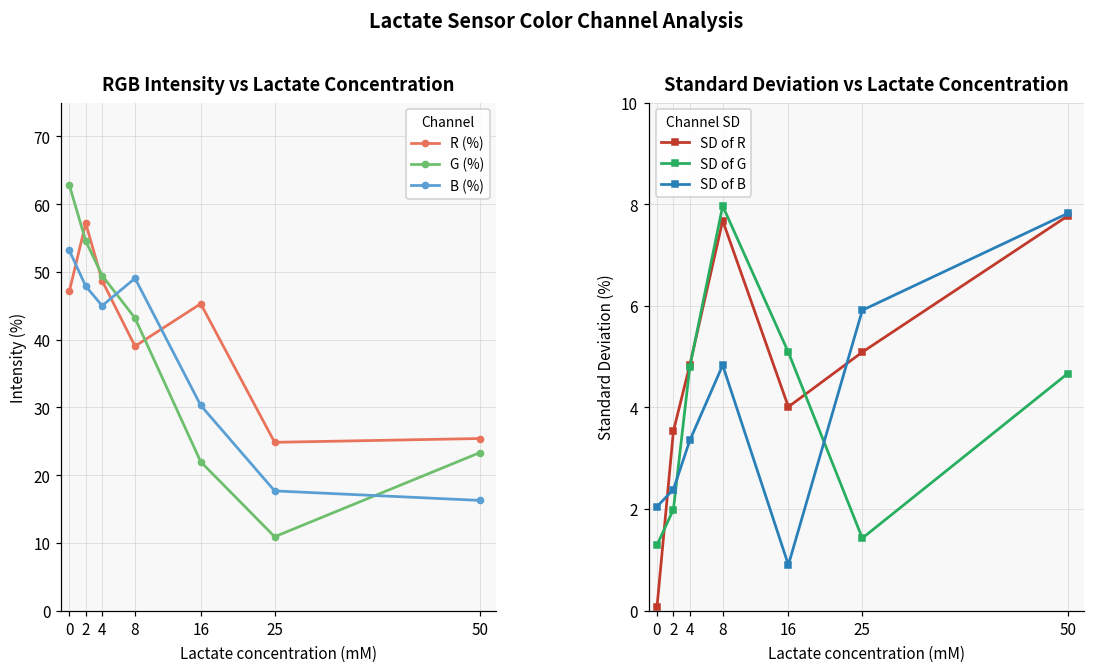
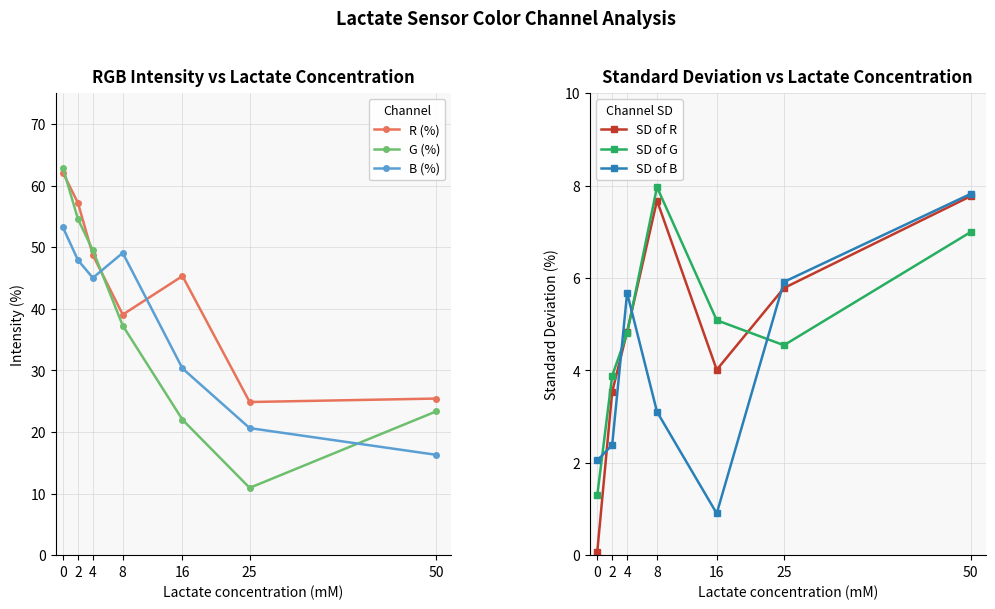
  {
    "RGB Intensity vs Lactate Concentration": {
      "R (%)": {
-       "0": 47,
+       "0": 62,
        "2": 57,
        "4": 49,
        "8": 39,
        "16": 45,
        "25": 25,
        "50": 25
      },
      "G (%)": {
        "0": 63,
        "2": 55,
        "4": 49,
-       "8": 43,
+       "8": 37,
        "16": 22,
        "25": 11,
        "50": 23
      },
      "B (%)": {
        "0": 53,
        "2": 48,
        "4": 45,
        "8": 49,
        "16": 30,
-       "25": 18,
+       "25": 21,
        "50": 16
      }
    },
    "Standard Deviation vs Lactate Concentration": {
      "SD of R": {
        "0": 0.1,
        "2": 3.5,
        "8": 7.7,
        "16": 4.0,
-       "25": 5.1
+       "25": 5.8
      },
      "SD of G": {
        "0": 1.3,
-       "2": 2.0,
+       "2": 3.9,
        "8": 8.0,
        "16": 5.1,
-       "25": 1.4,
-       "50": 4.7
+       "25": 4.5,
+       "50": 7.0
      },
      "SD of B": {
        "0": 2.1,
        "2": 2.4,
-       "4": 3.4,
-       "8": 4.8,
+       "4": 5.7,
+       "8": 3.1,
        "16": 0.9,
        "25": 5.9
      }
    }
  }
